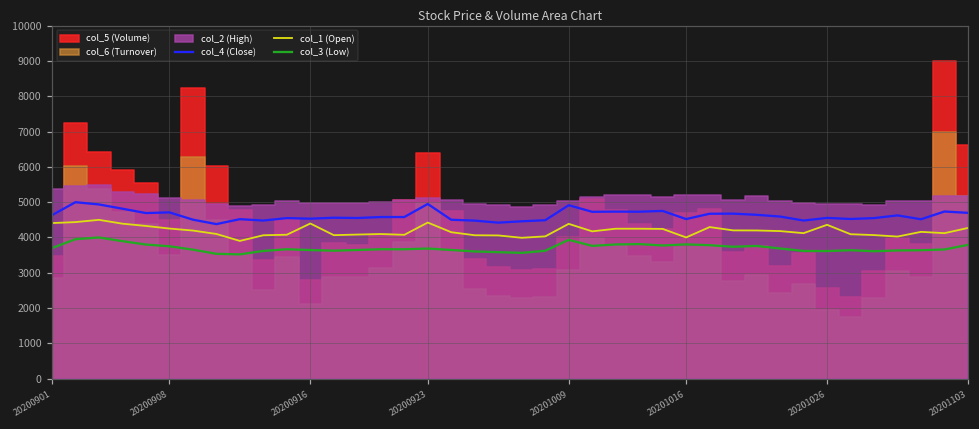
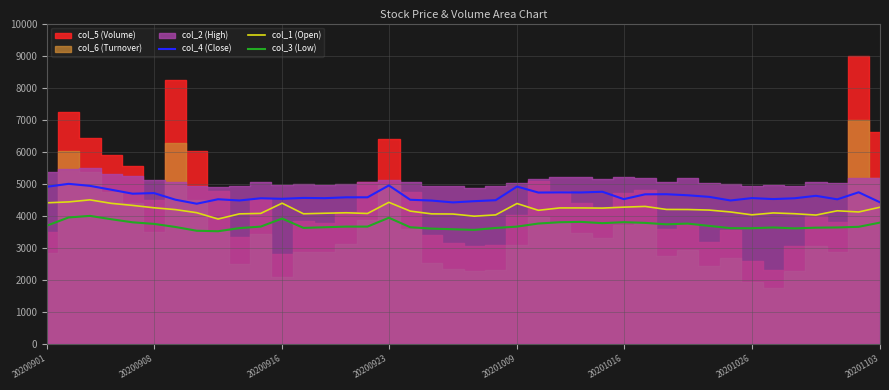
  {
    "col_4 (Close)": {
-     "20200901": 4600,
+     "20200901": 4900,
      "20200908": 4700,
      "20200916": 4500,
      "20200923": 5000,
      "20201009": 4900,
      "20201016": 4500,
      "20201026": 4600,
-     "20201103": 4700
+     "20201103": 4400
    },
    "col_1 (Open)": {
      "20200901": 4400,
      "20200908": 4300,
      "20200916": 4400,
      "20200923": 4400,
      "20201009": 4400,
-     "20201016": 4000,
-     "20201026": 4400,
+     "20201016": 4300,
+     "20201026": 4000,
      "20201103": 4300
    },
    "col_3 (Low)": {
      "20200901": 3700,
      "20200908": 3800,
-     "20200916": 3600,
-     "20200923": 3700,
-     "20201009": 3900,
+     "20200916": 3900,
+     "20200923": 3900,
+     "20201009": 3700,
      "20201016": 3800,
      "20201026": 3600,
      "20201103": 3800
    }
  }
